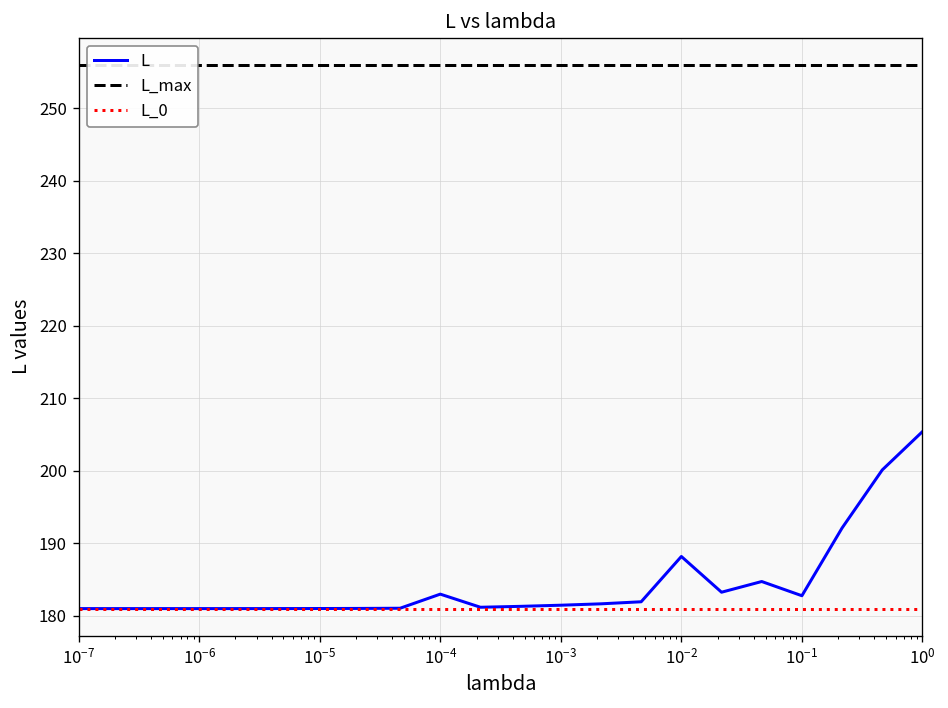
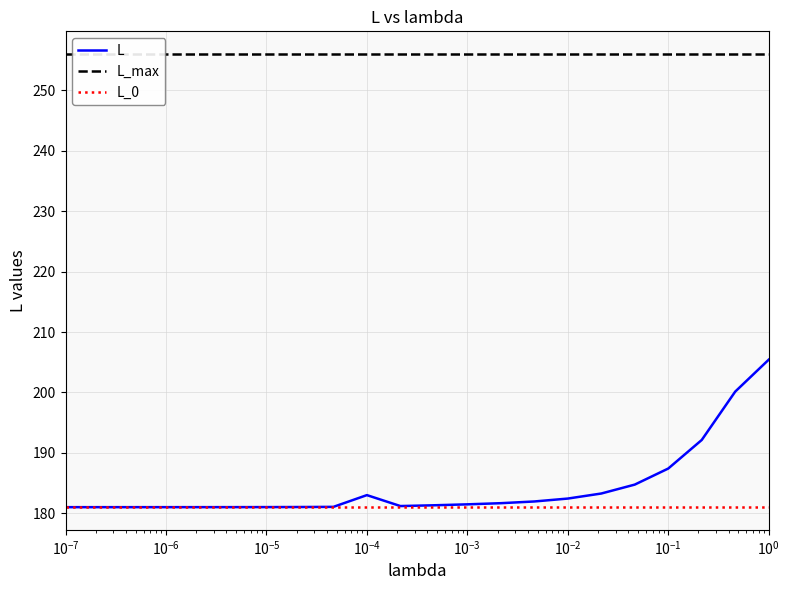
  {
    "L": {
      "10^-4": 183,
      "10^-3": 181,
-     "10^-2": 188,
-     "10^-1": 183,
+     "10^-2": 182,
+     "10^-1": 187,
      "10^0": 205
    },
    "L_max": {
      "10^-7": 256,
      "10^-6": 256,
      "10^-5": 256,
      "10^-4": 256,
      "10^-3": 256,
      "10^-2": 256,
      "10^-1": 256,
      "10^0": 256
    },
    "L_0": {
      "10^-4": 181,
      "10^-3": 181,
      "10^-2": 181,
      "10^-1": 181,
      "10^0": 181
    }
  }
